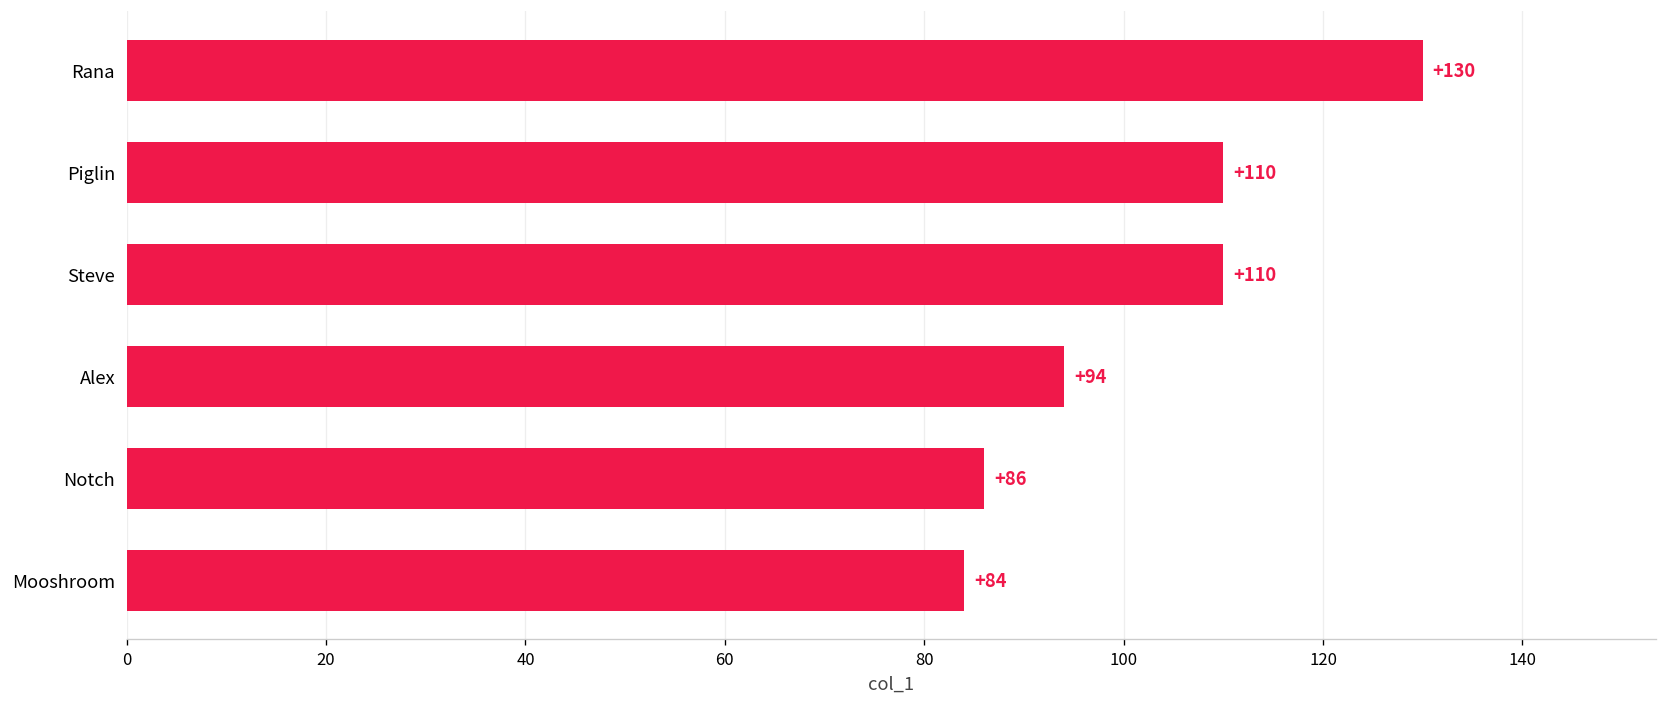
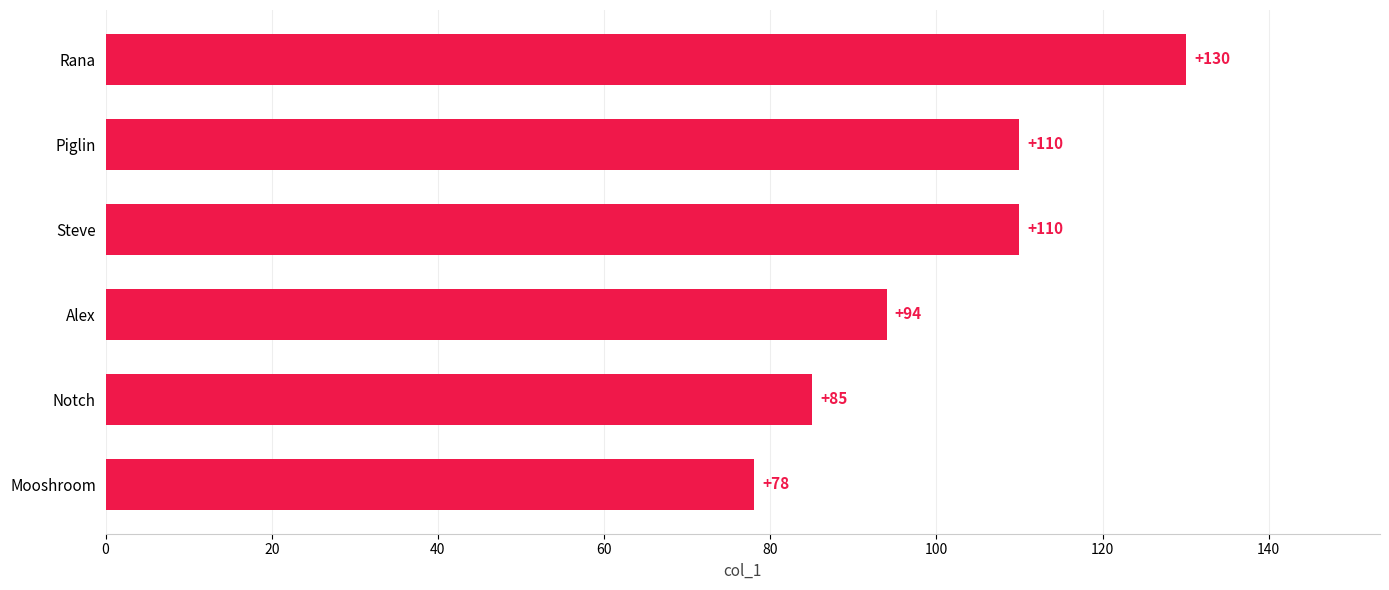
  {
    "Rana": "+130",
    "Piglin": "+110",
    "Steve": "+110",
    "Alex": "+94",
-   "Notch": "+86",
-   "Mooshroom": "+84"
+   "Notch": "+85",
+   "Mooshroom": "+78"
  }
